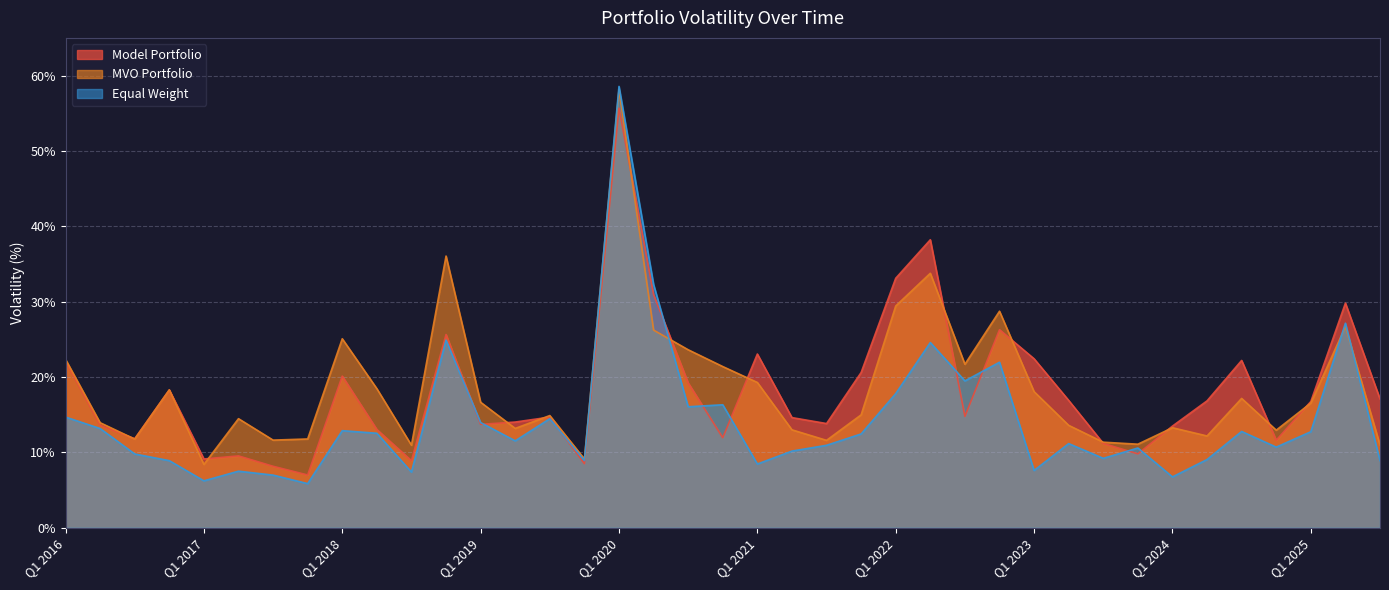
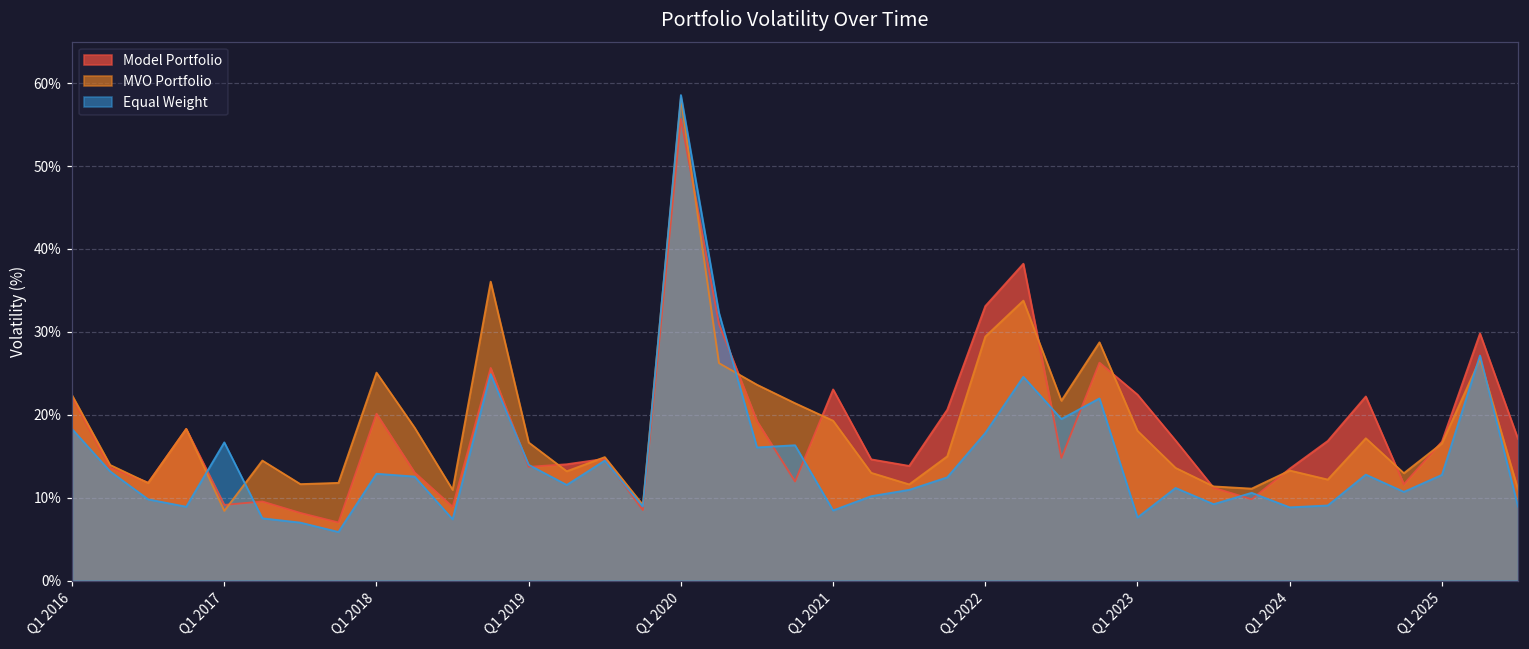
  {
    "Equal Weight": {
-     "Q1 2016": "15%",
-     "Q1 2017": "6%",
+     "Q1 2016": "18%",
+     "Q1 2017": "17%",
      "Q1 2018": "13%",
      "Q1 2020": "59%",
      "Q1 2021": "8%",
      "Q1 2022": "18%",
      "Q1 2023": "8%",
-     "Q1 2024": "7%",
+     "Q1 2024": "9%",
      "Q1 2025": "13%"
    }
  }
